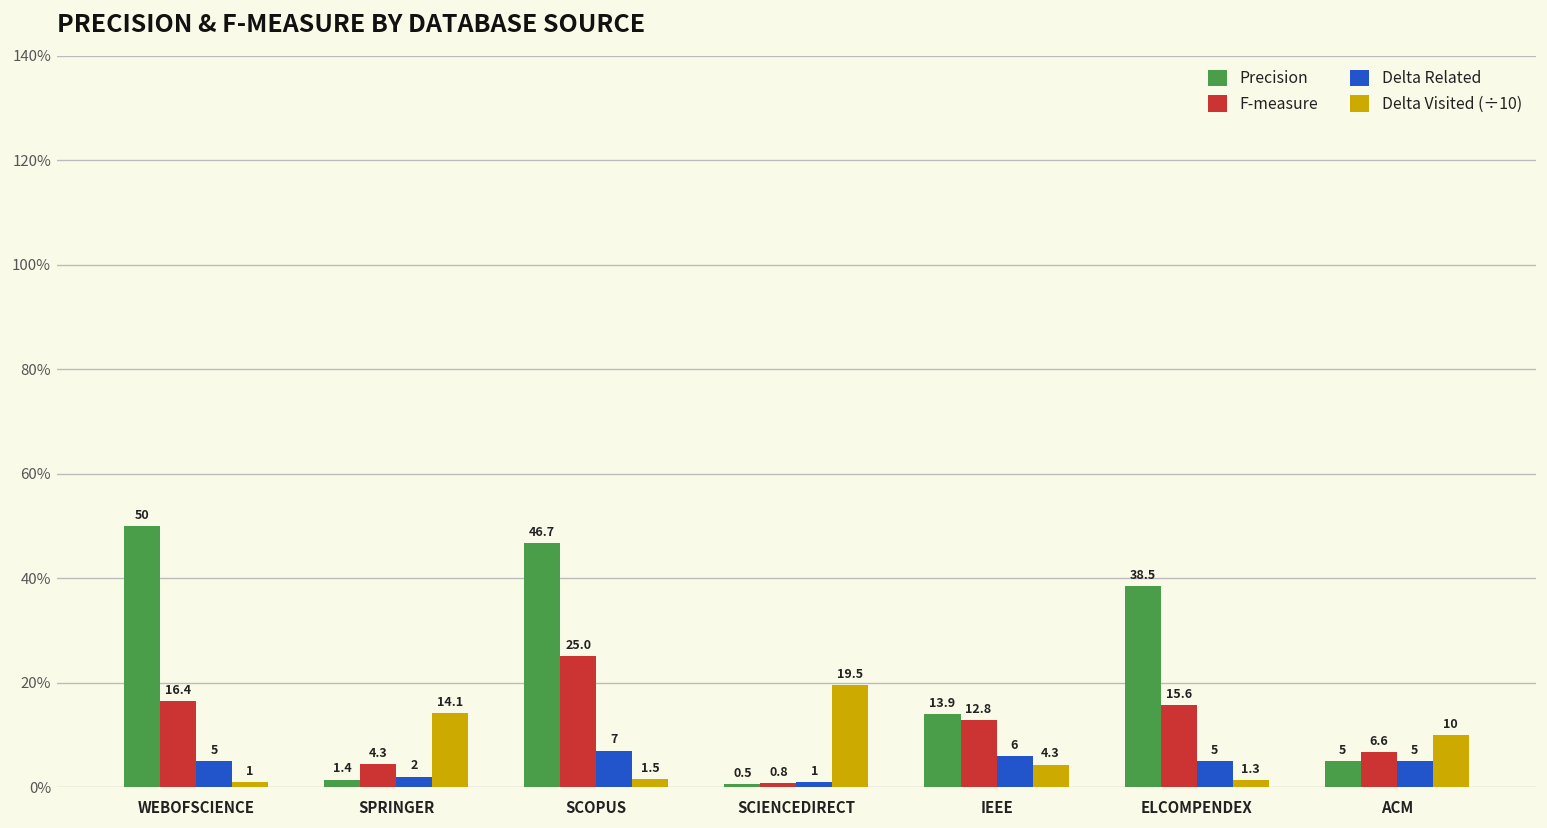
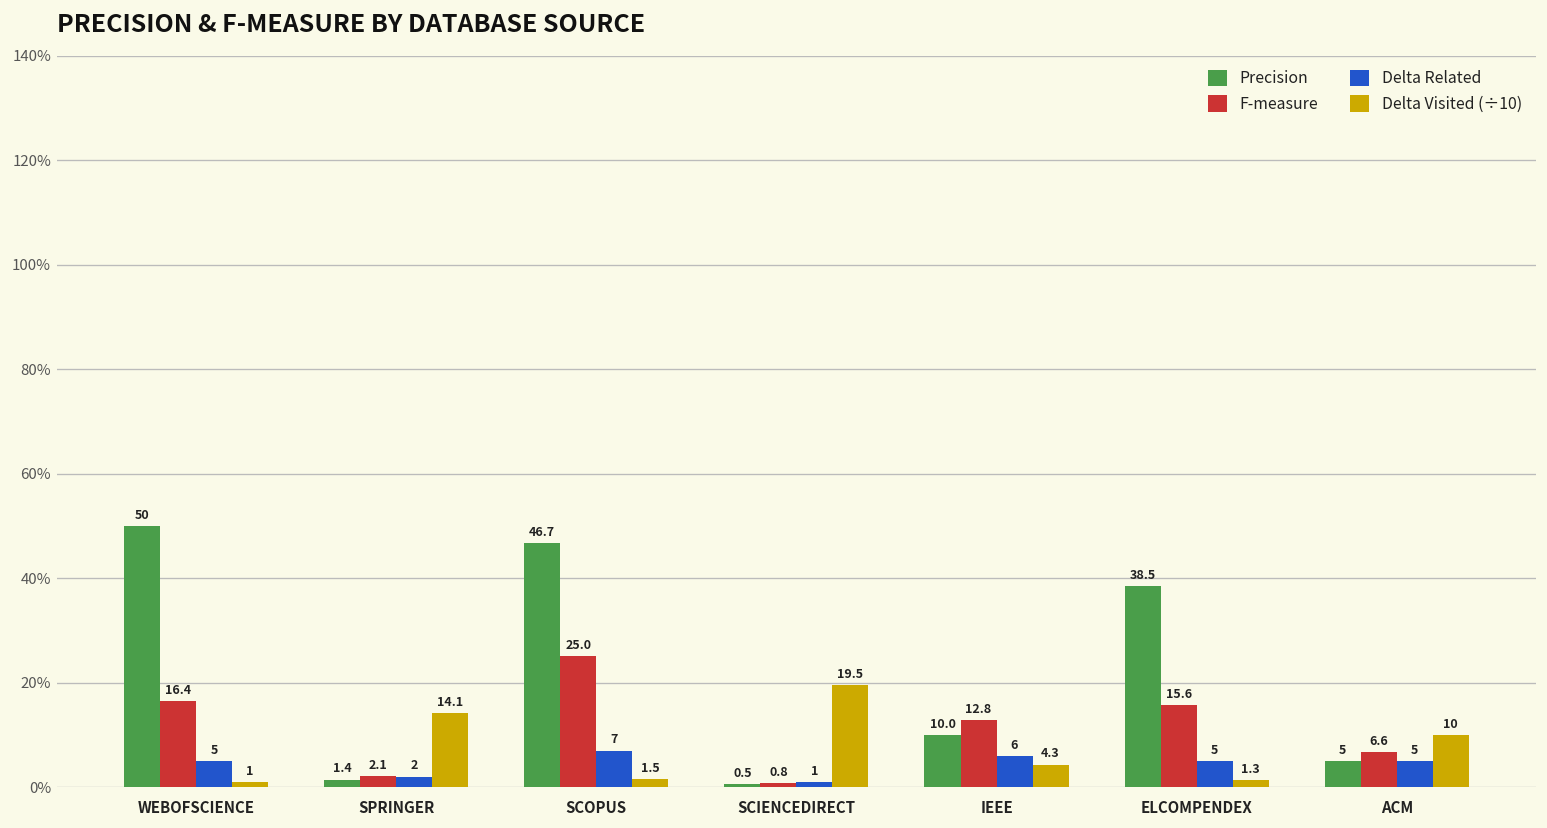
  {
    "Precision": {
      "WEBOFSCIENCE": 50,
      "SPRINGER": 1.4,
      "SCOPUS": 46.7,
      "SCIENCEDIRECT": 0.5,
-     "IEEE": 13.9,
+     "IEEE": 10.0,
      "ELCOMPENDEX": 38.5,
      "ACM": 5
    },
    "F-measure": {
      "WEBOFSCIENCE": 16.4,
-     "SPRINGER": 4.3,
+     "SPRINGER": 2.1,
      "SCOPUS": 25.0,
      "SCIENCEDIRECT": 0.8,
      "IEEE": 12.8,
      "ELCOMPENDEX": 15.6,
      "ACM": 6.6
    },
    "Delta Related": {
      "WEBOFSCIENCE": 5,
      "SPRINGER": 2,
      "SCOPUS": 7,
      "SCIENCEDIRECT": 1,
      "IEEE": 6,
      "ELCOMPENDEX": 5,
      "ACM": 5
    },
    "Delta Visited (÷10)": {
      "WEBOFSCIENCE": 1,
      "SPRINGER": 14.1,
      "SCOPUS": 1.5,
      "SCIENCEDIRECT": 19.5,
      "IEEE": 4.3,
      "ELCOMPENDEX": 1.3,
      "ACM": 10
    }
  }
